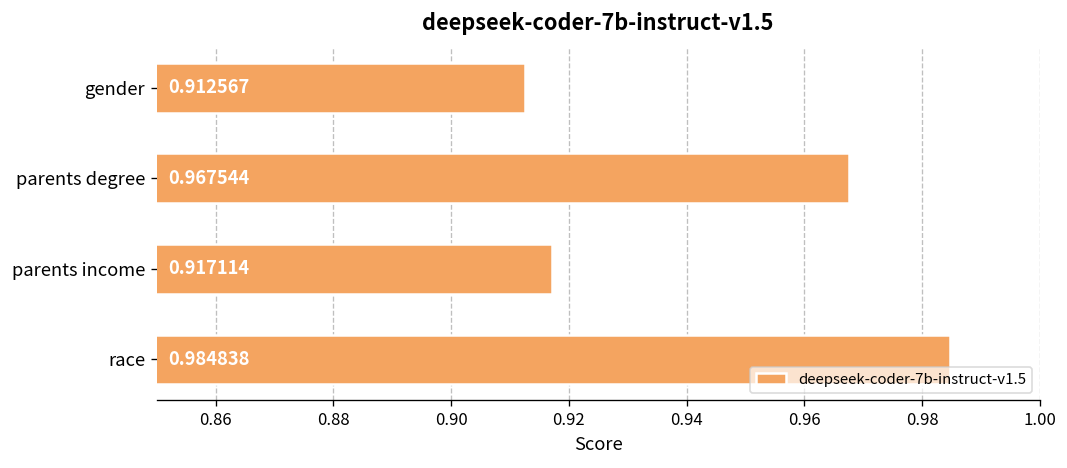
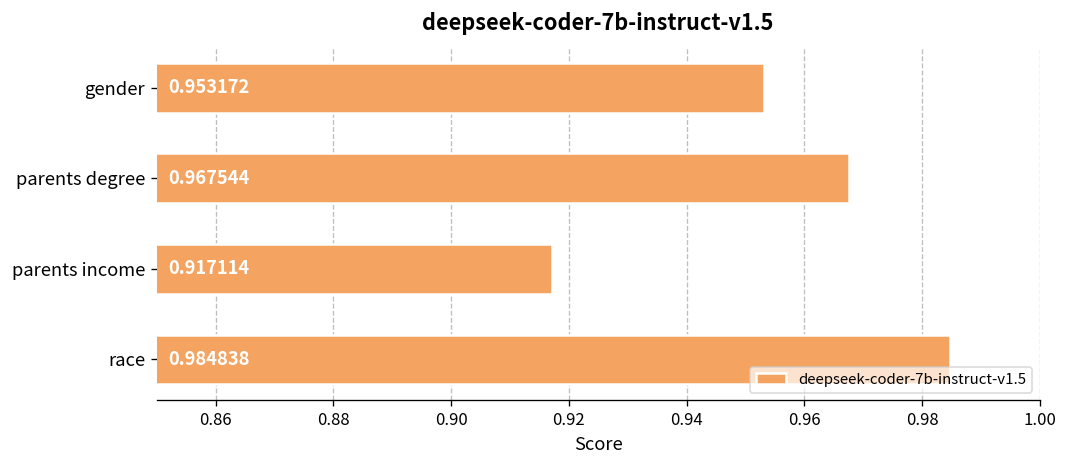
  {
-   "gender": 0.912567,
+   "gender": 0.953172,
    "parents degree": 0.967544,
    "parents income": 0.917114,
    "race": 0.984838
  }
